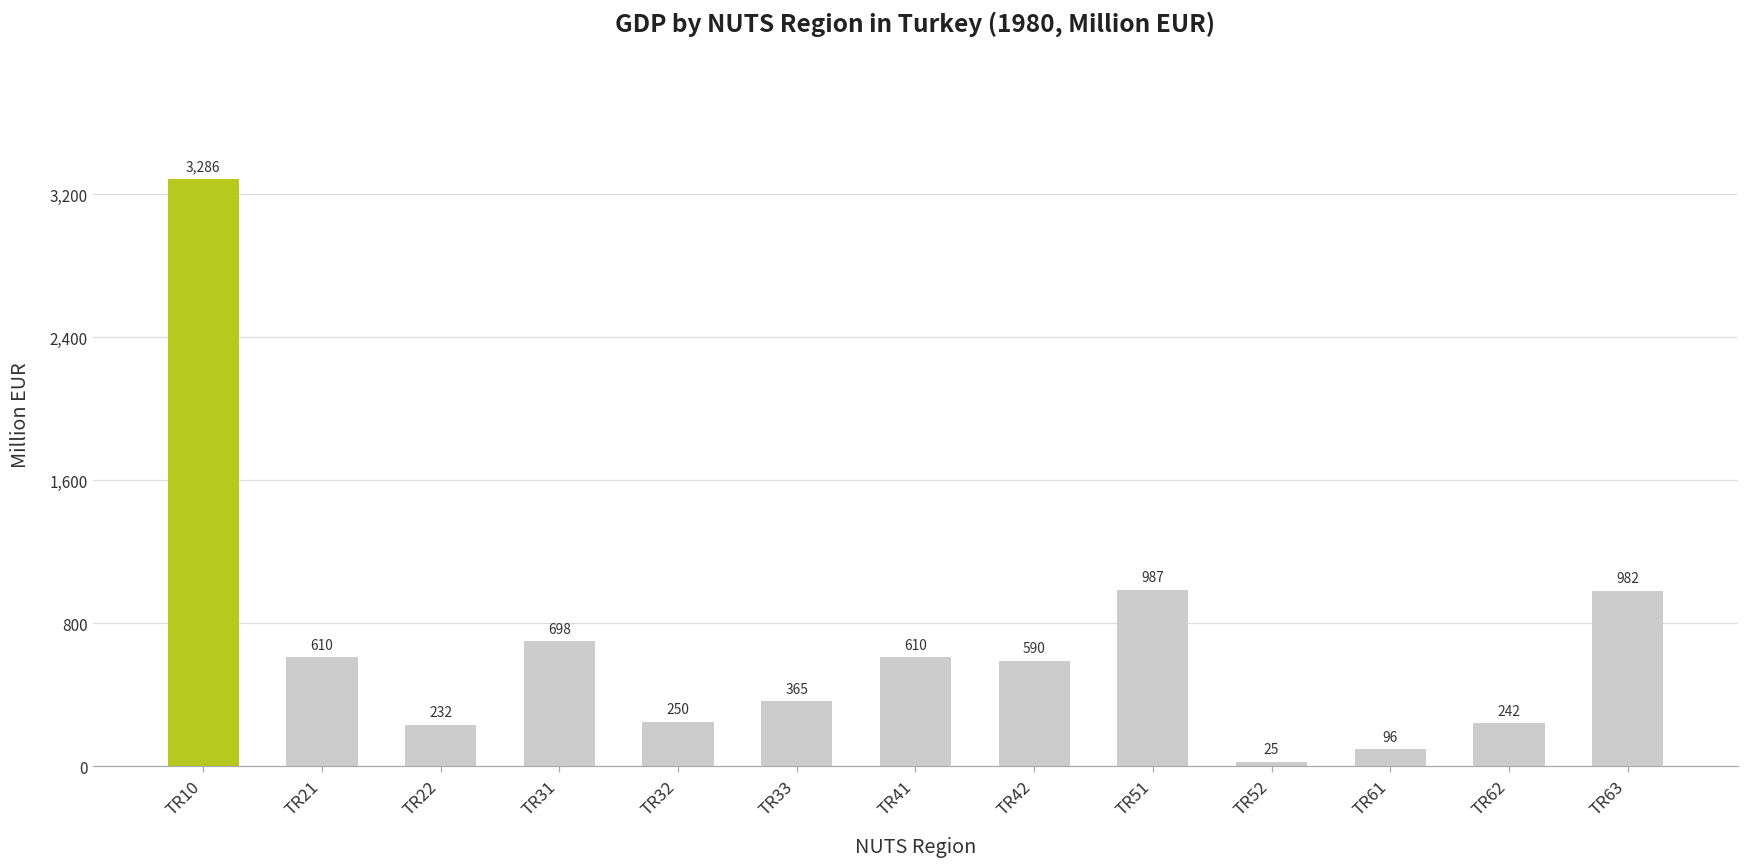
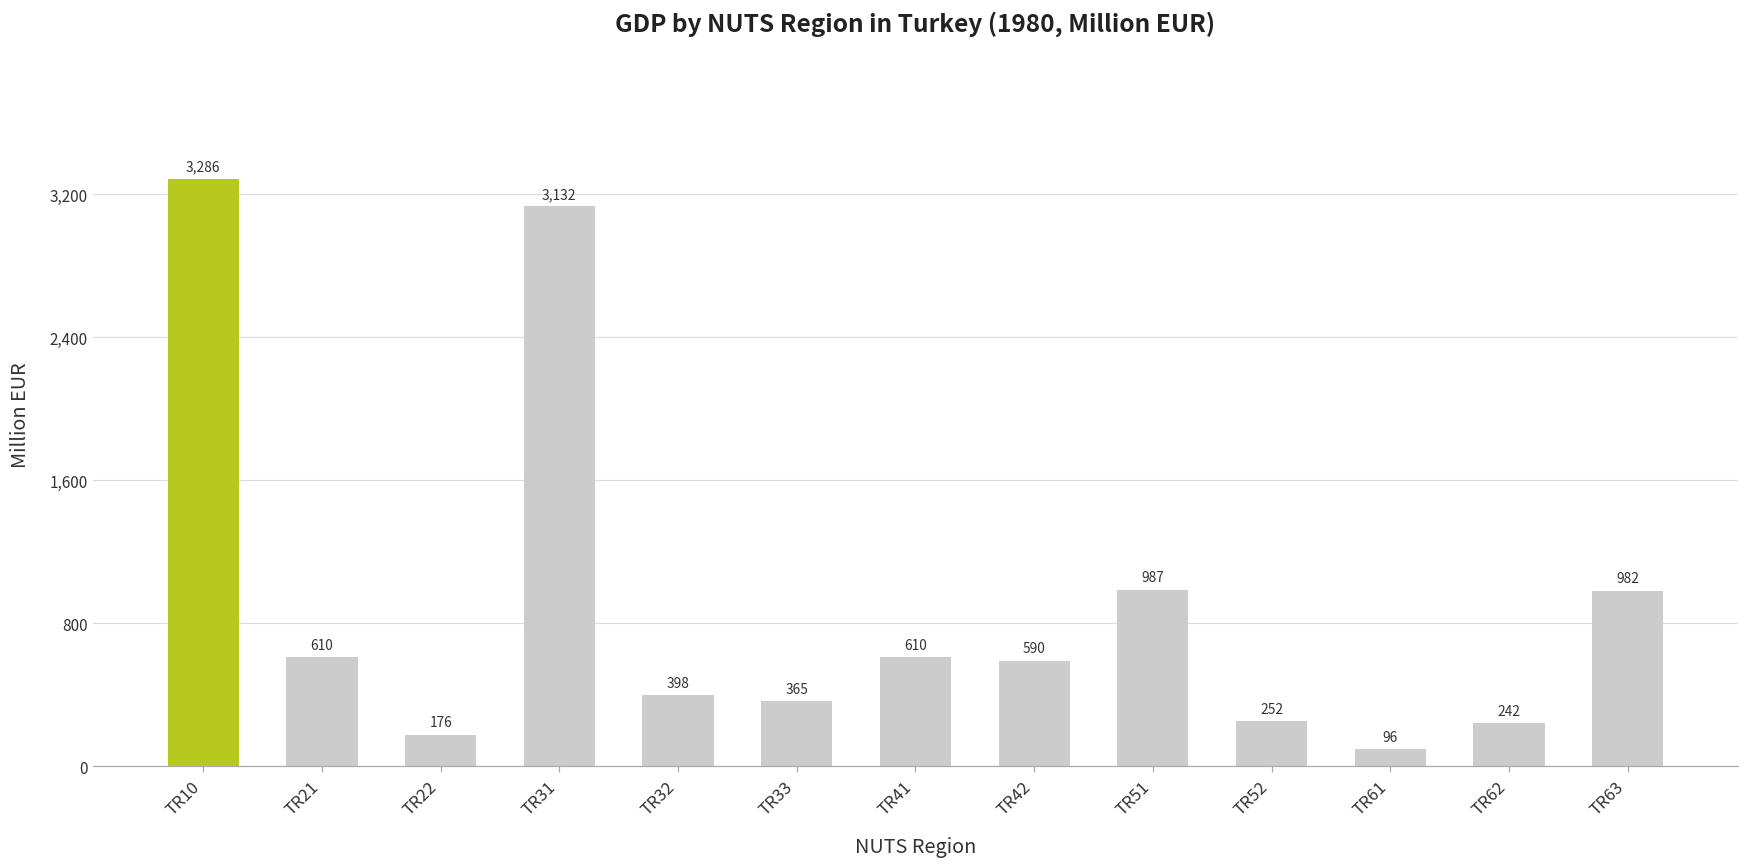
  {
    "TR10": "3,286",
    "TR21": "610",
-   "TR22": "232",
-   "TR31": "698",
-   "TR32": "250",
+   "TR22": "176",
+   "TR31": "3,132",
+   "TR32": "398",
    "TR33": "365",
    "TR41": "610",
    "TR42": "590",
    "TR51": "987",
-   "TR52": "25",
+   "TR52": "252",
    "TR61": "96",
    "TR62": "242",
    "TR63": "982"
  }
